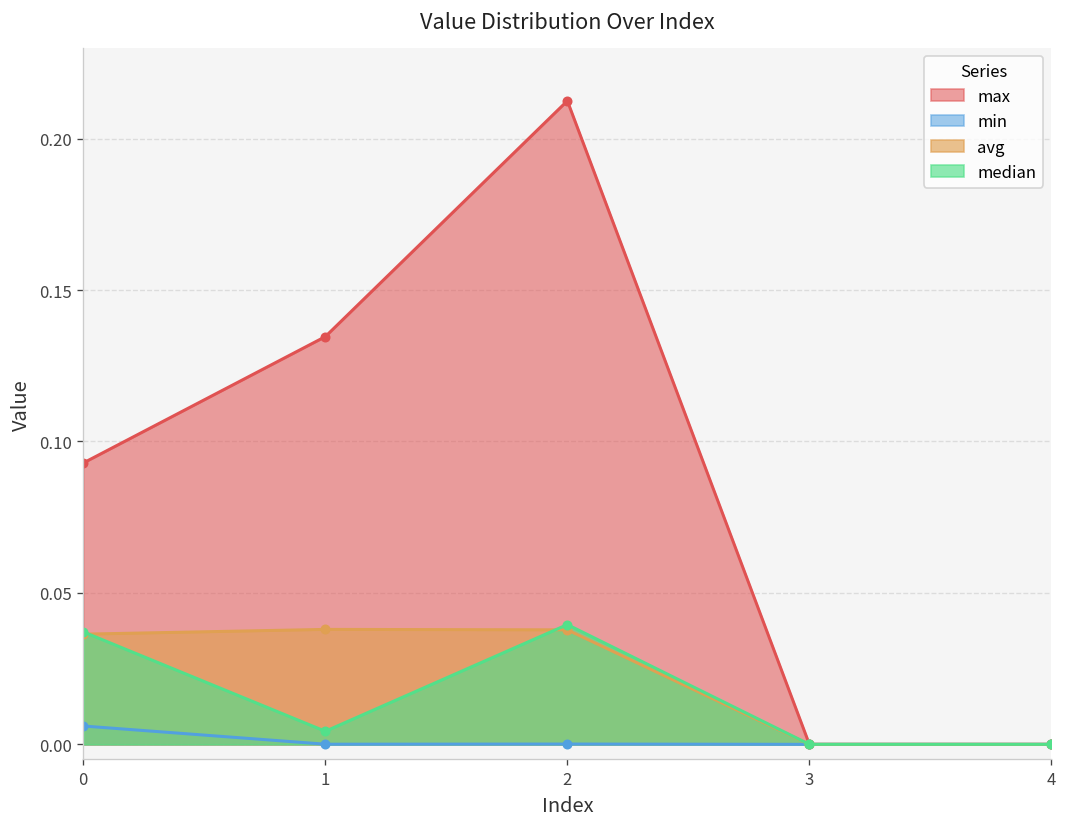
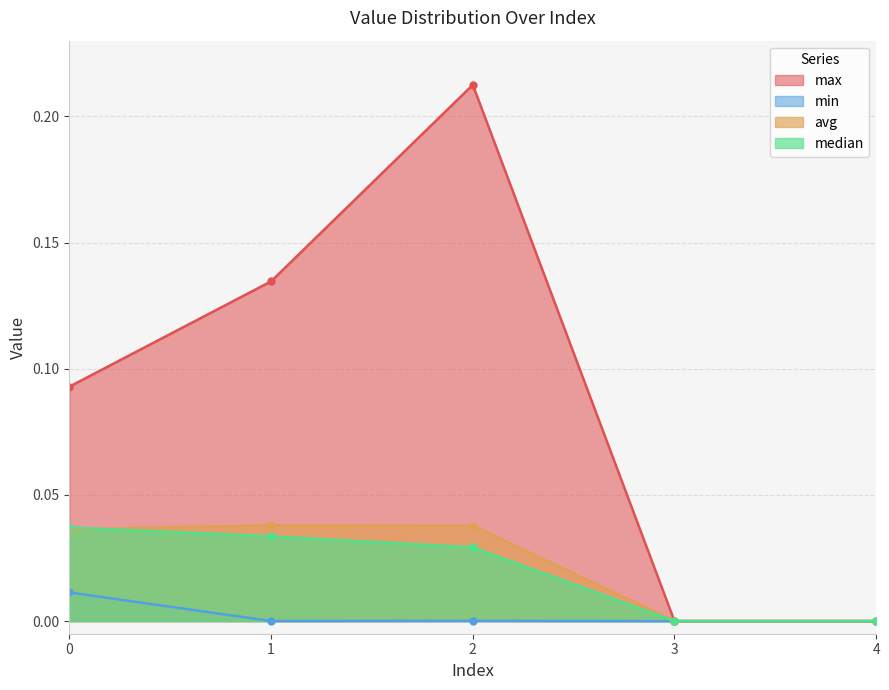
  {
    "min": {
-     "0": 0.006,
+     "0": 0.011,
      "1": 0.000,
      "2": 0.000
    },
    "median": {
-     "1": 0.004,
-     "2": 0.040
+     "1": 0.034,
+     "2": 0.029
    }
  }
